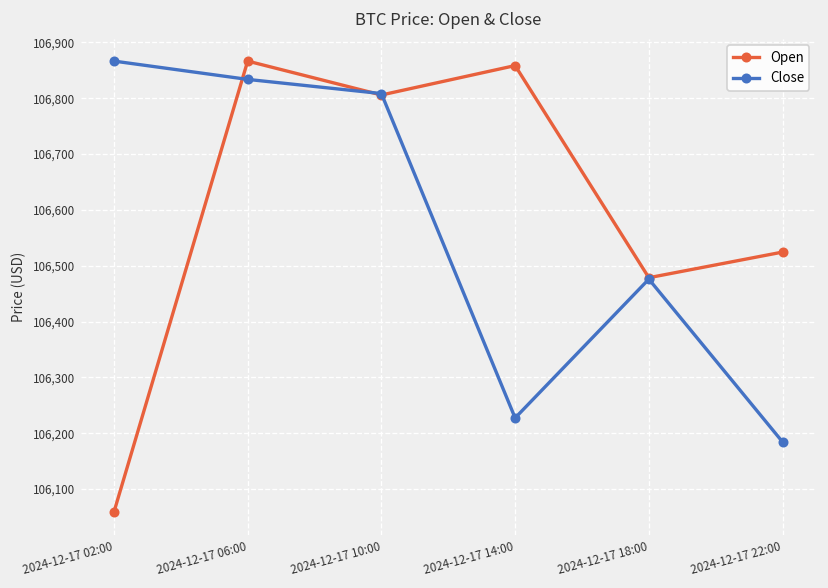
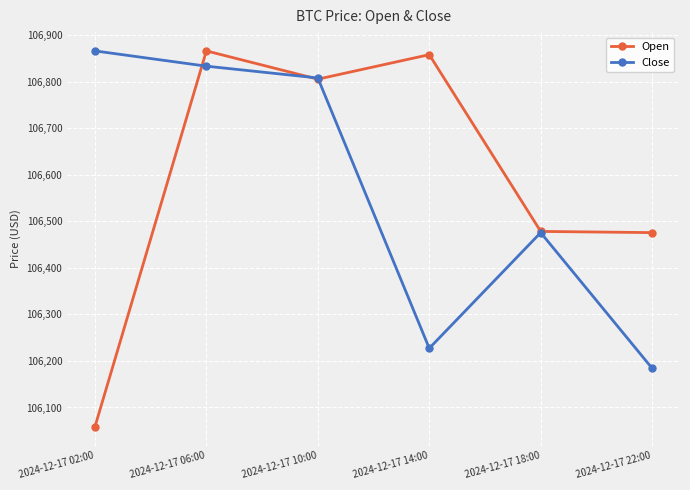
  {
    "Open": {
      "2024-12-17 02:00": "106,060",
      "2024-12-17 06:00": "106,870",
      "2024-12-17 14:00": "106,860",
-     "2024-12-17 22:00": "106,520"
+     "2024-12-17 22:00": "106,480"
    },
    "Close": {
      "2024-12-17 02:00": "106,870",
      "2024-12-17 06:00": "106,830",
      "2024-12-17 14:00": "106,230",
      "2024-12-17 22:00": "106,180"
    }
  }
